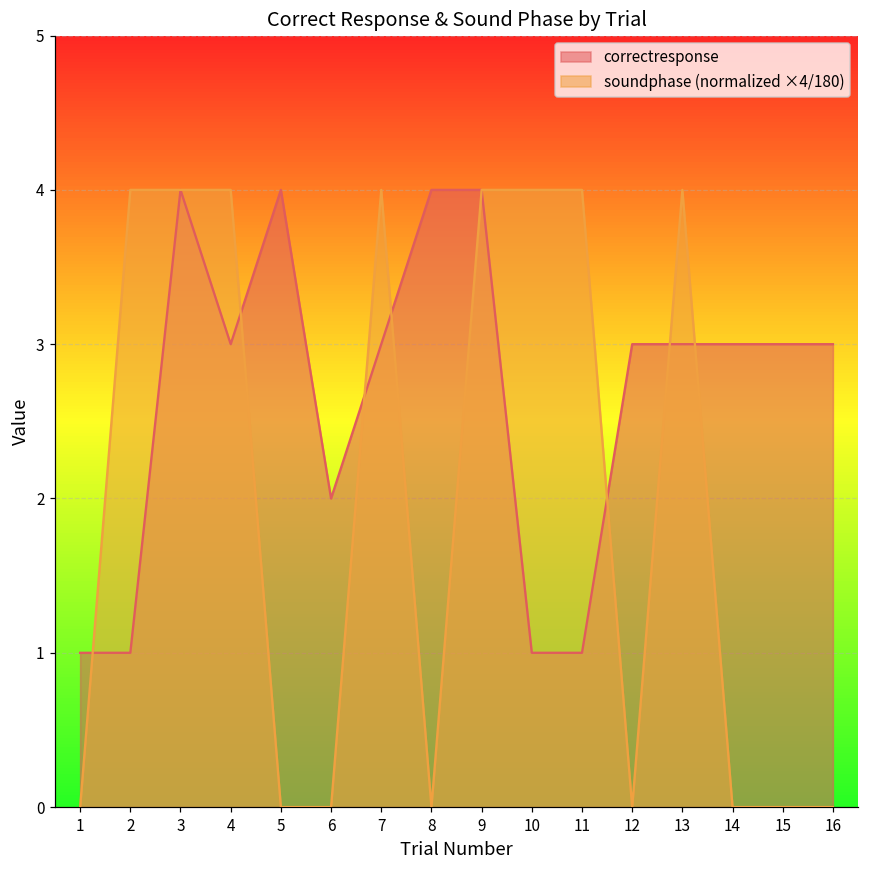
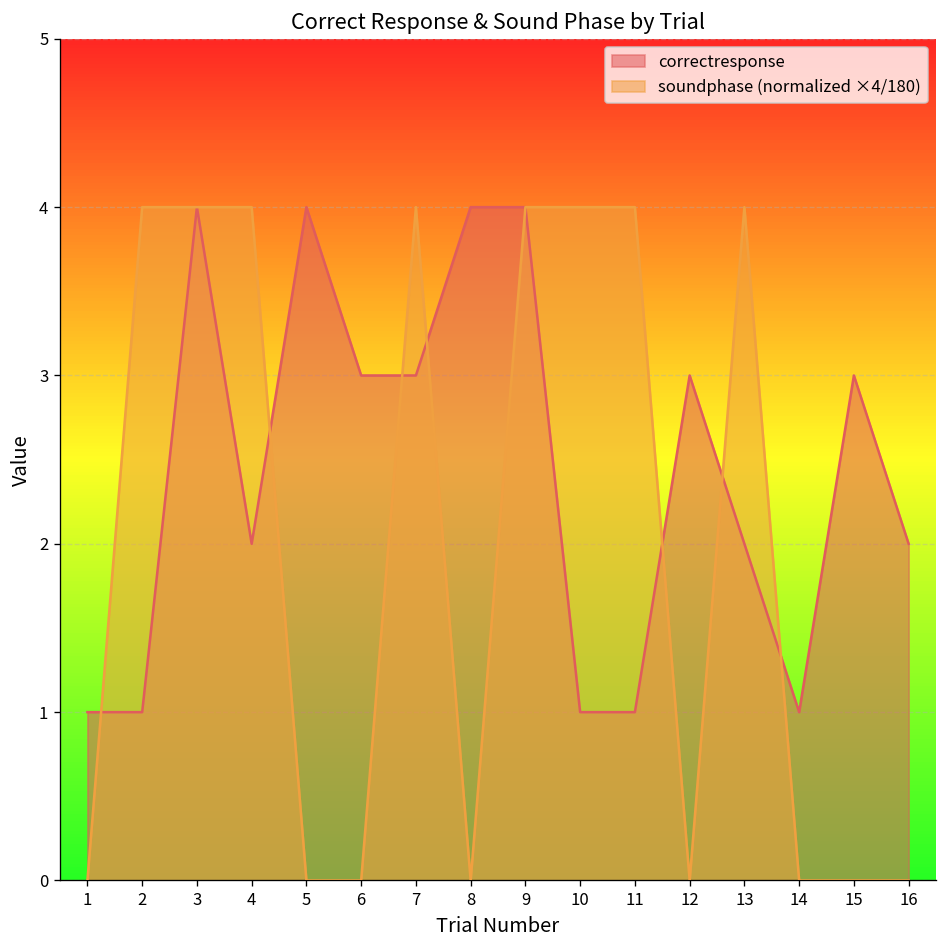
  {
    "correctresponse": {
      "1": 1,
      "2": 1,
-     "4": 3,
+     "4": 2,
      "5": 4,
-     "6": 2,
+     "6": 3,
      "7": 3,
      "8": 4,
      "10": 1,
      "11": 1,
      "12": 3,
-     "13": 3,
-     "14": 3,
+     "13": 2,
+     "14": 1,
      "15": 3,
-     "16": 3
+     "16": 2
    },
    "soundphase (normalized ×4/180)": {
      "1": 0,
      "2": 4,
      "4": 4,
      "5": 0,
      "6": 0,
      "7": 4,
      "8": 0,
      "10": 4,
      "11": 4,
      "12": 0,
      "13": 4,
      "14": 0,
      "15": 0,
      "16": 0
    }
  }
